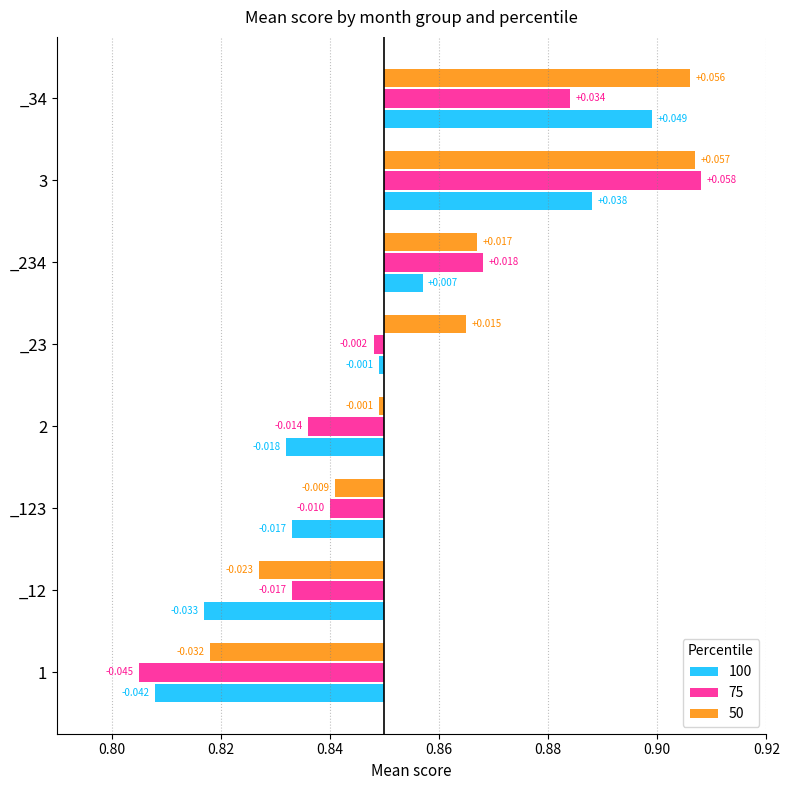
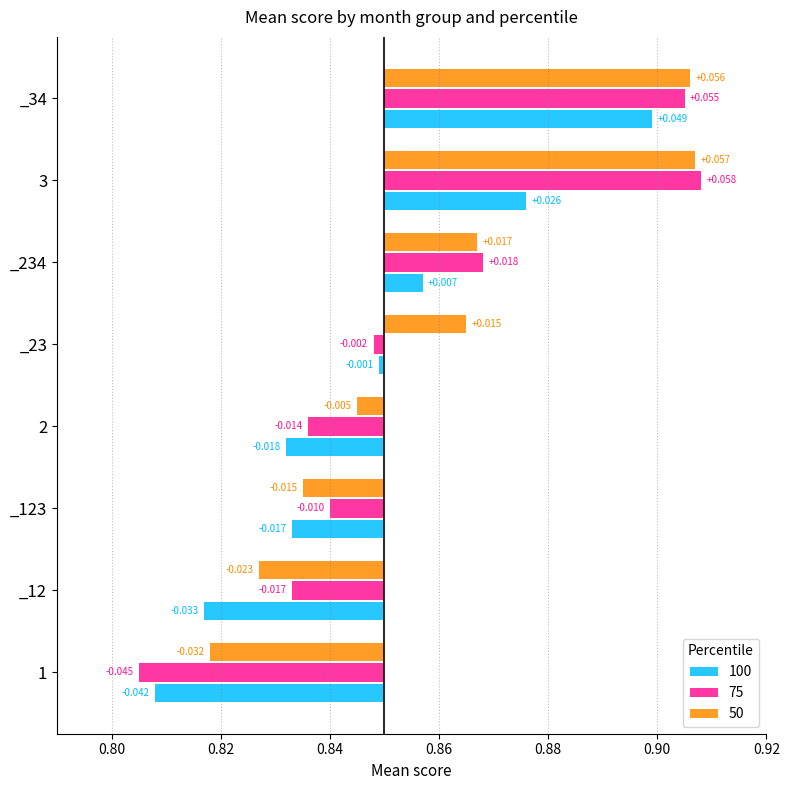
  {
    "100": {
      "_34": "+0.049",
-     "3": "+0.038",
+     "3": "+0.026",
      "_234": "+0.007",
      "_23": "-0.001",
      "2": "-0.018",
      "_123": "-0.017",
      "_12": "-0.033",
      "1": "-0.042"
    },
    "75": {
-     "_34": "+0.034",
+     "_34": "+0.055",
      "3": "+0.058",
      "_234": "+0.018",
      "_23": "-0.002",
      "2": "-0.014",
      "_123": "-0.010",
      "_12": "-0.017",
      "1": "-0.045"
    },
    "50": {
      "_34": "+0.056",
      "3": "+0.057",
      "_234": "+0.017",
      "_23": "+0.015",
-     "2": "-0.001",
-     "_123": "-0.009",
+     "2": "-0.005",
+     "_123": "-0.015",
      "_12": "-0.023",
      "1": "-0.032"
    }
  }
